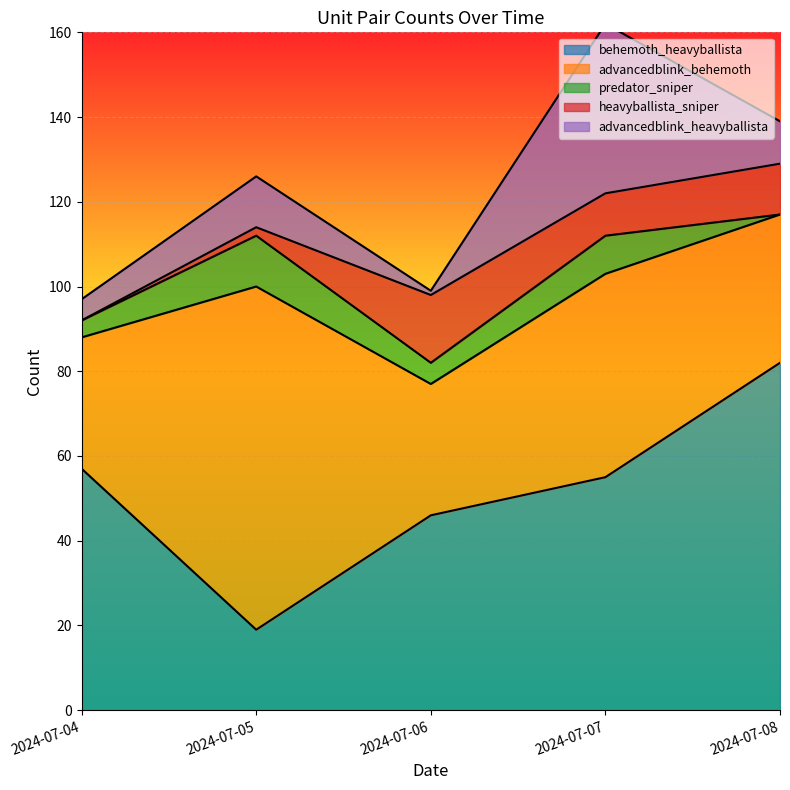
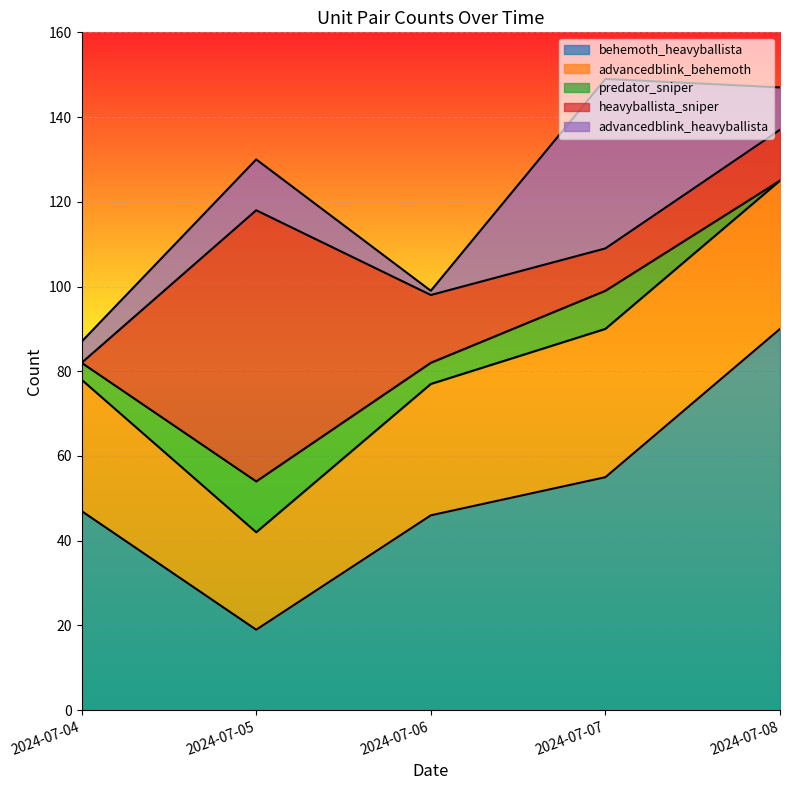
  {
    "behemoth_heavyballista": {
-     "2024-07-04": 57,
+     "2024-07-04": 47,
      "2024-07-05": 19,
      "2024-07-06": 46,
      "2024-07-07": 55,
-     "2024-07-08": 82
+     "2024-07-08": 90
    },
    "advancedblink_behemoth": {
      "2024-07-04": 31,
-     "2024-07-05": 81,
+     "2024-07-05": 23,
      "2024-07-06": 31,
-     "2024-07-07": 48
+     "2024-07-07": 35
    },
    "predator_sniper": {
      "2024-07-05": 12,
      "2024-07-06": 5,
      "2024-07-07": 9
    },
    "heavyballista_sniper": {
-     "2024-07-05": 2,
+     "2024-07-05": 64,
      "2024-07-06": 16,
      "2024-07-07": 10,
      "2024-07-08": 12
    },
    "advancedblink_heavyballista": {
      "2024-07-04": 5,
      "2024-07-05": 12,
      "2024-07-06": 1,
      "2024-07-08": 10
    }
  }
